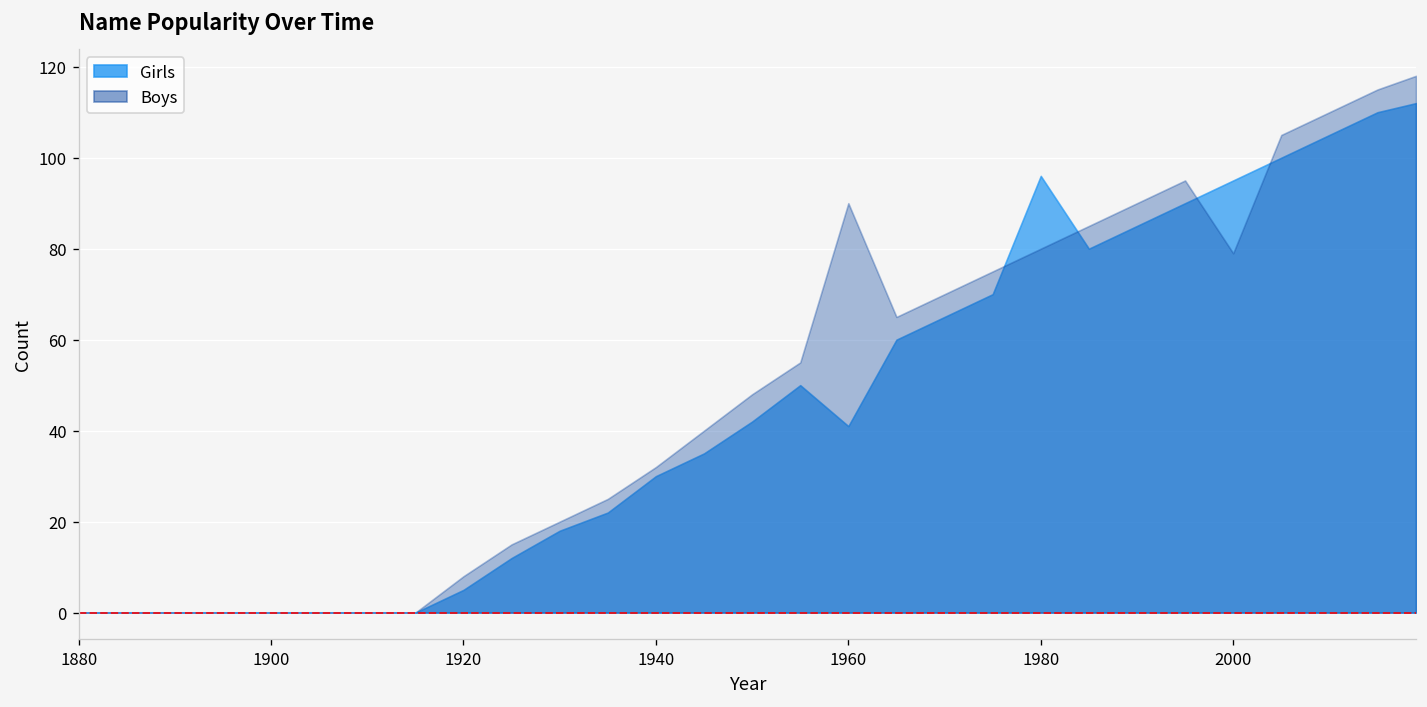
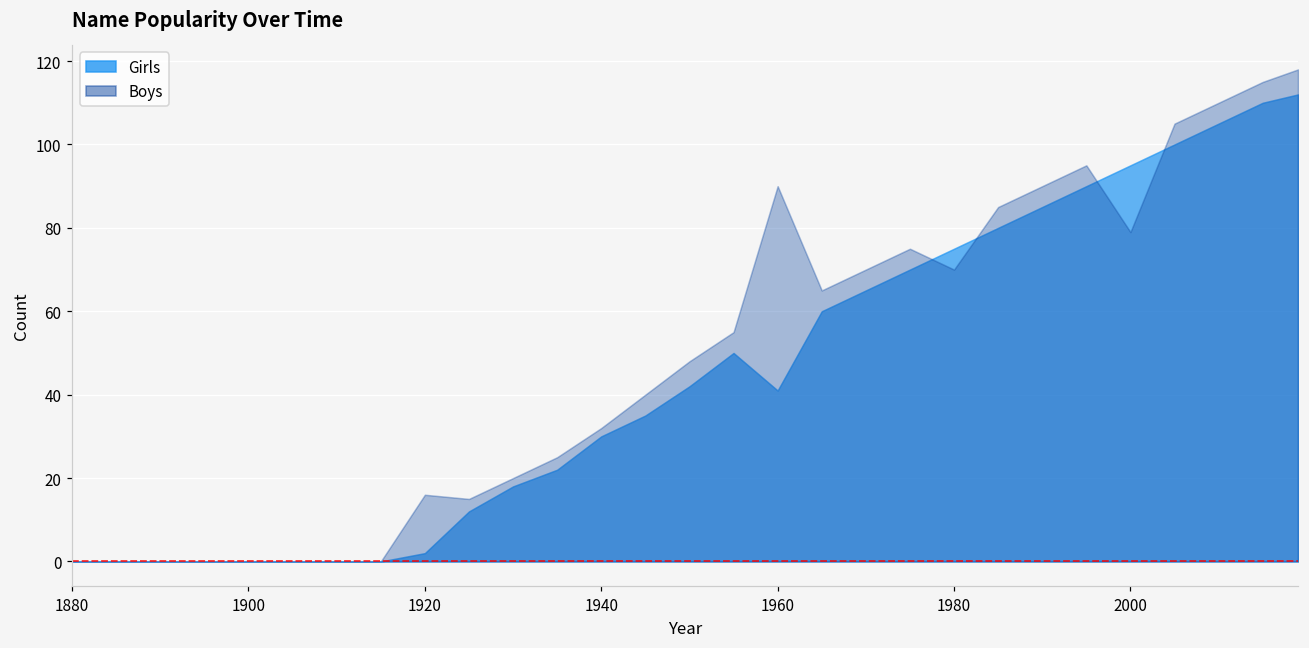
  {
    "Girls": {
-     "1920": 5,
+     "1920": 2,
      "1940": 30,
      "1960": 41,
-     "1980": 96,
+     "1980": 75,
      "2000": 95
    },
    "Boys": {
-     "1920": 8,
+     "1920": 16,
      "1940": 32,
      "1960": 90,
-     "1980": 80,
+     "1980": 70,
      "2000": 79
    }
  }
